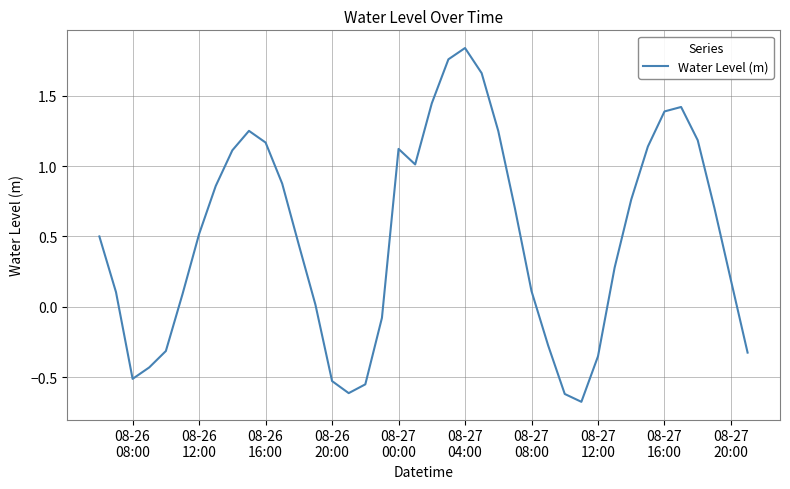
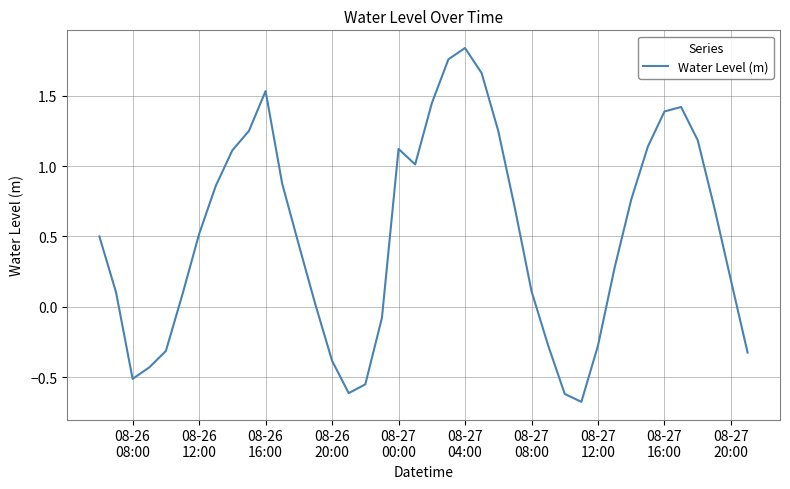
  {
    "08-26 08:00": -0.51,
    "08-26 12:00": 0.52,
-   "08-26 16:00": 1.17,
-   "08-26 20:00": -0.53,
+   "08-26 16:00": 1.53,
+   "08-26 20:00": -0.38,
    "08-27 00:00": 1.12,
    "08-27 04:00": 1.84,
    "08-27 08:00": 0.11,
-   "08-27 12:00": -0.35,
+   "08-27 12:00": -0.28,
    "08-27 16:00": 1.39,
    "08-27 20:00": 0.19
  }
